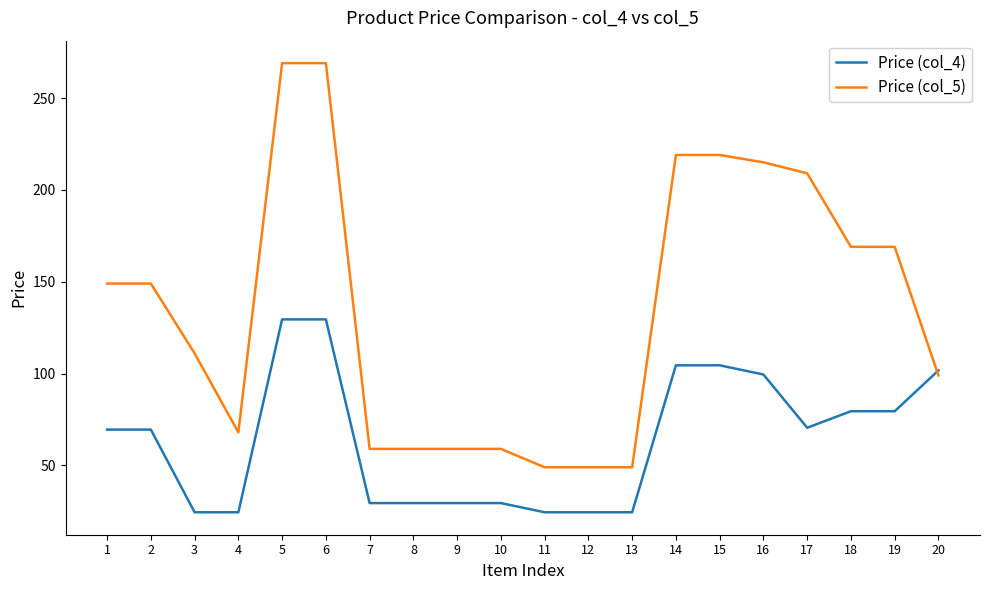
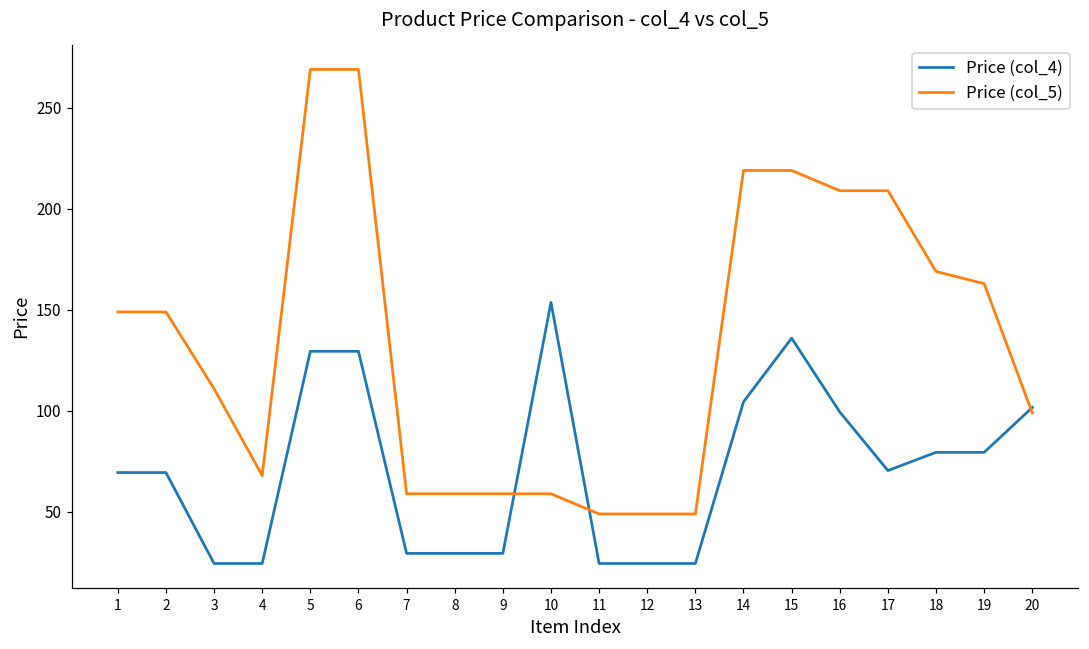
  {
    "Price (col_4)": {
      "1": 70,
      "2": 70,
      "3": 25,
      "4": 25,
      "5": 130,
      "6": 130,
      "7": 30,
      "8": 30,
      "9": 30,
-     "10": 30,
+     "10": 154,
      "11": 25,
      "12": 25,
      "13": 25,
      "14": 105,
-     "15": 105,
+     "15": 136,
      "16": 100,
      "17": 71,
      "18": 80,
      "19": 80,
      "20": 102
    },
    "Price (col_5)": {
      "1": 149,
      "2": 149,
      "3": 111,
      "4": 68,
      "5": 269,
      "6": 269,
      "7": 59,
      "8": 59,
      "9": 59,
      "10": 59,
      "11": 49,
      "12": 49,
      "13": 49,
      "14": 219,
      "15": 219,
-     "16": 215,
+     "16": 209,
      "17": 209,
      "18": 169,
-     "19": 169,
+     "19": 163,
      "20": 99
    }
  }
